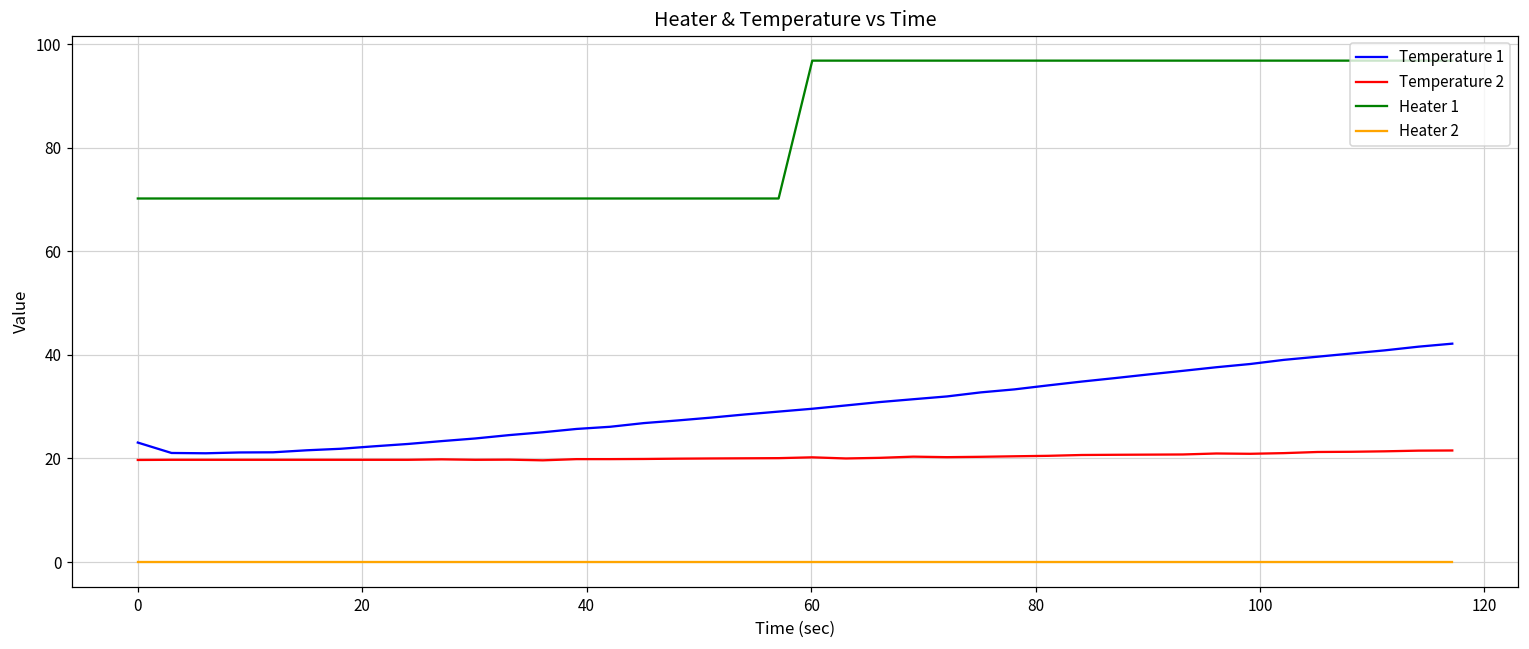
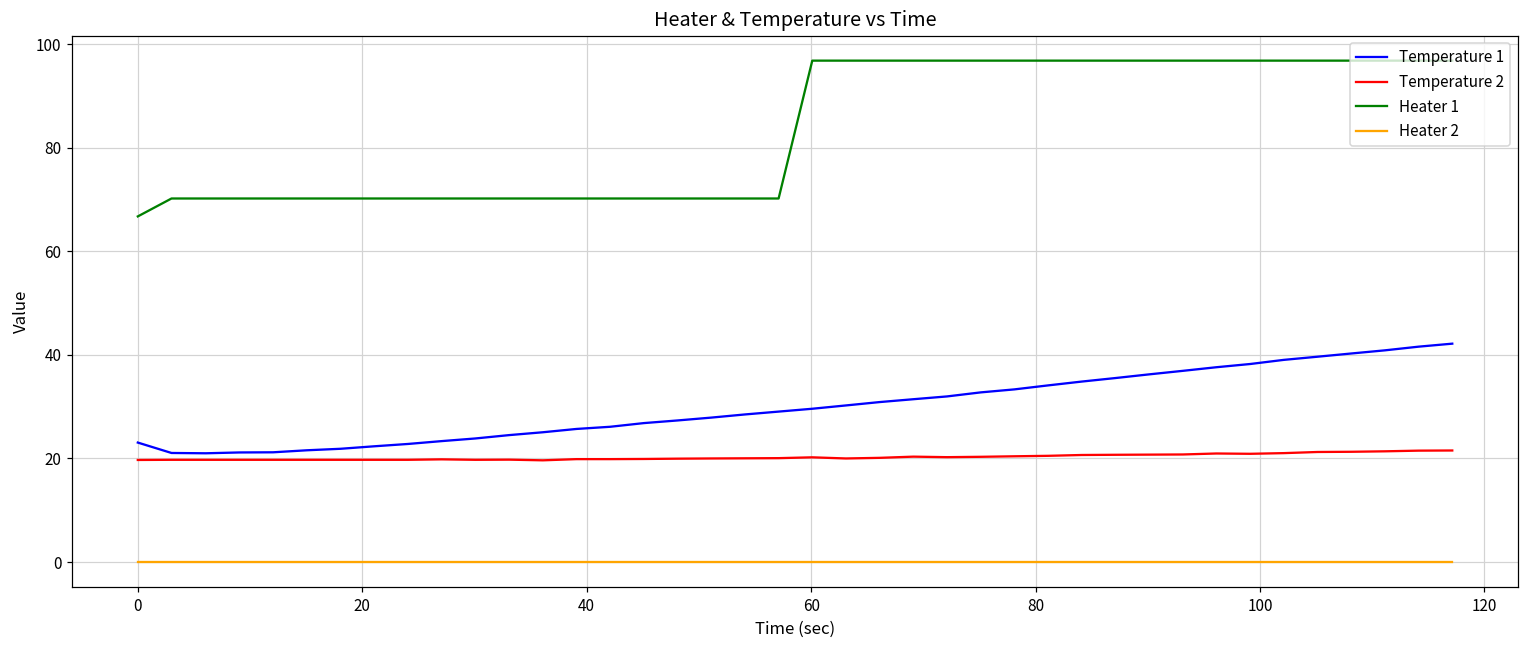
  {
    "Temperature 1": {
      "0": 23
    },
    "Temperature 2": {
      "0": 20
    },
    "Heater 1": {
-     "0": 70
+     "0": 67
    },
    "Heater 2": {
      "0": 0
    }
  }
